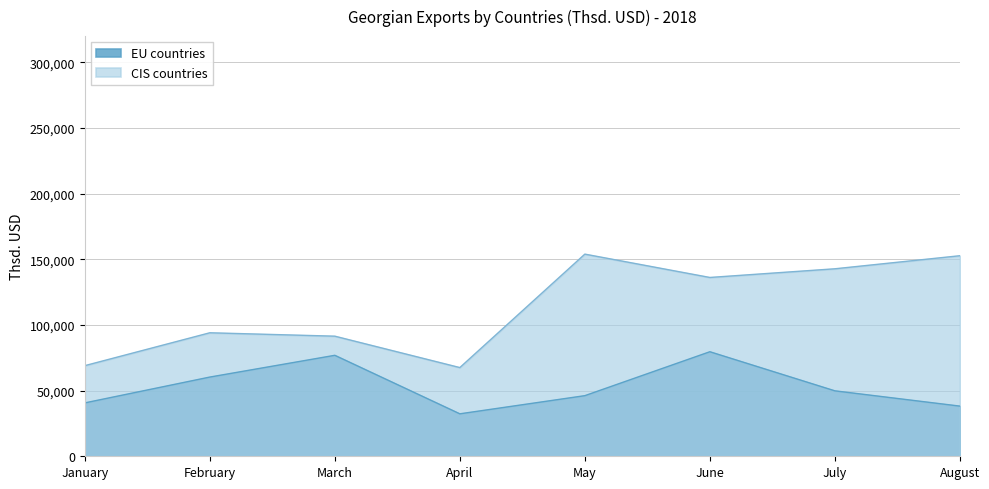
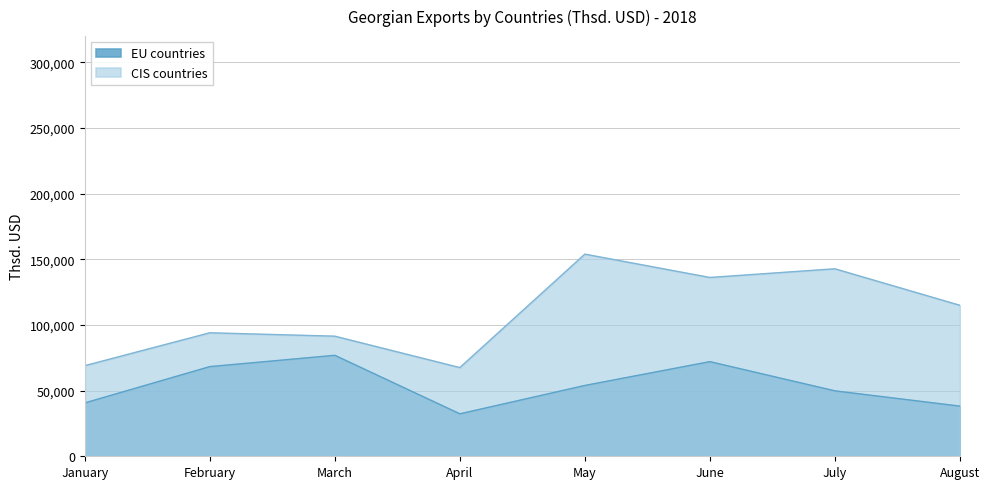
  {
    "EU countries": {
      "January": "41,000",
-     "February": "60,000",
+     "February": "68,000",
      "March": "77,000",
      "April": "32,000",
-     "May": "46,000",
-     "June": "80,000",
+     "May": "54,000",
+     "June": "72,000",
      "July": "50,000",
      "August": "38,000"
    },
    "CIS countries": {
      "January": "69,000",
      "February": "94,000",
      "March": "91,000",
      "April": "68,000",
      "May": "154,000",
      "June": "136,000",
      "July": "143,000",
-     "August": "153,000"
+     "August": "115,000"
    }
  }
